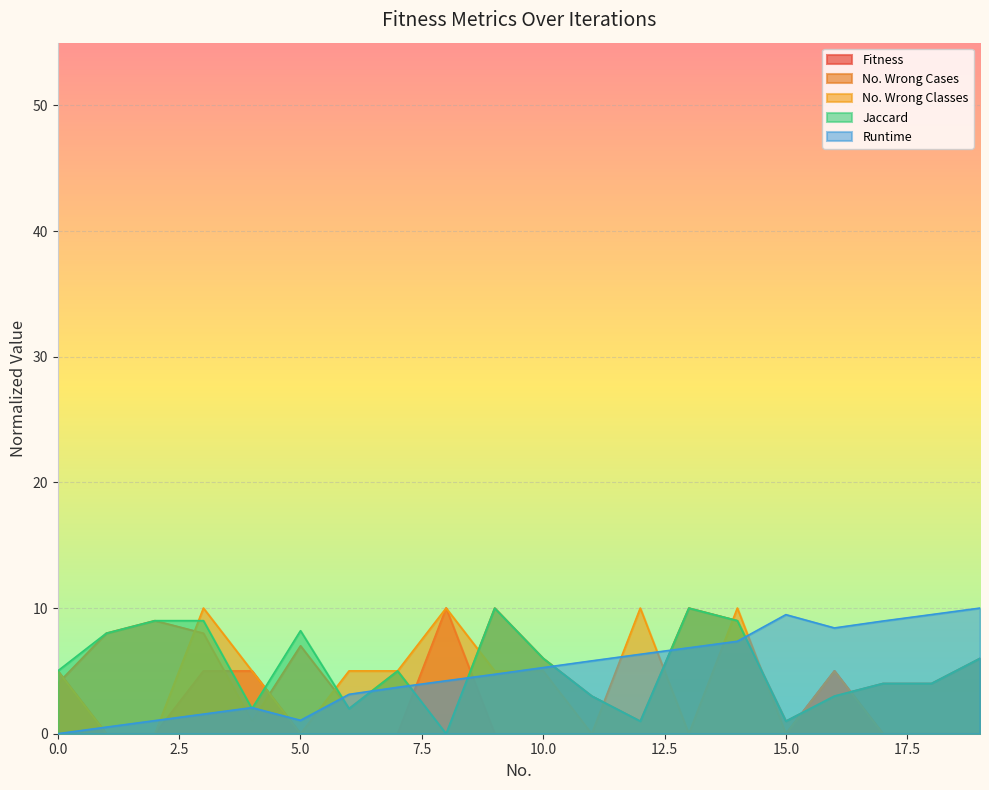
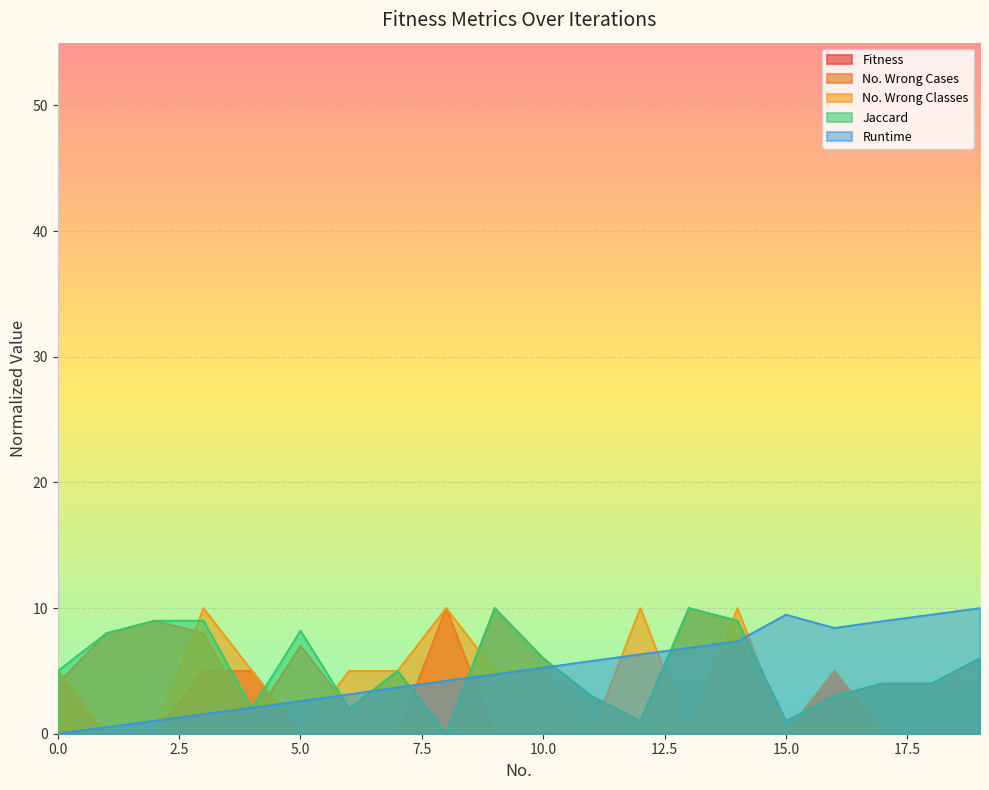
  {
    "Jaccard": {
      "5.0": 8.2
    },
    "Runtime": {
      "0.0": 0.0,
-     "5.0": 1.1,
+     "5.0": 2.6,
      "10.0": 5.3,
      "15.0": 9.5
    }
  }
